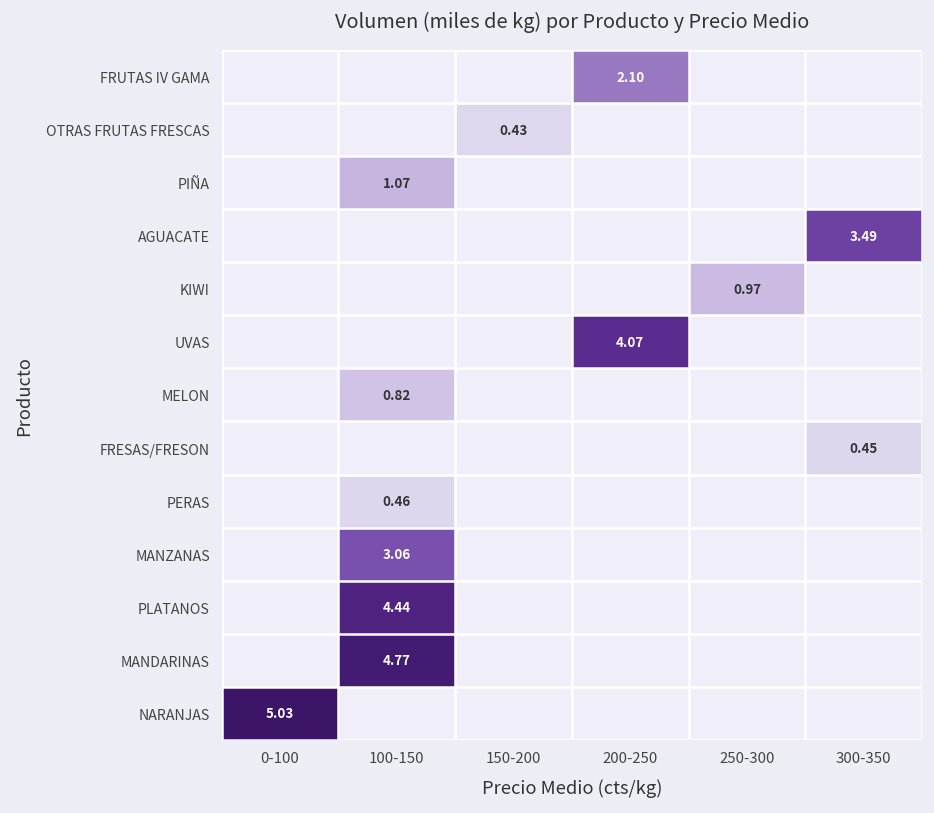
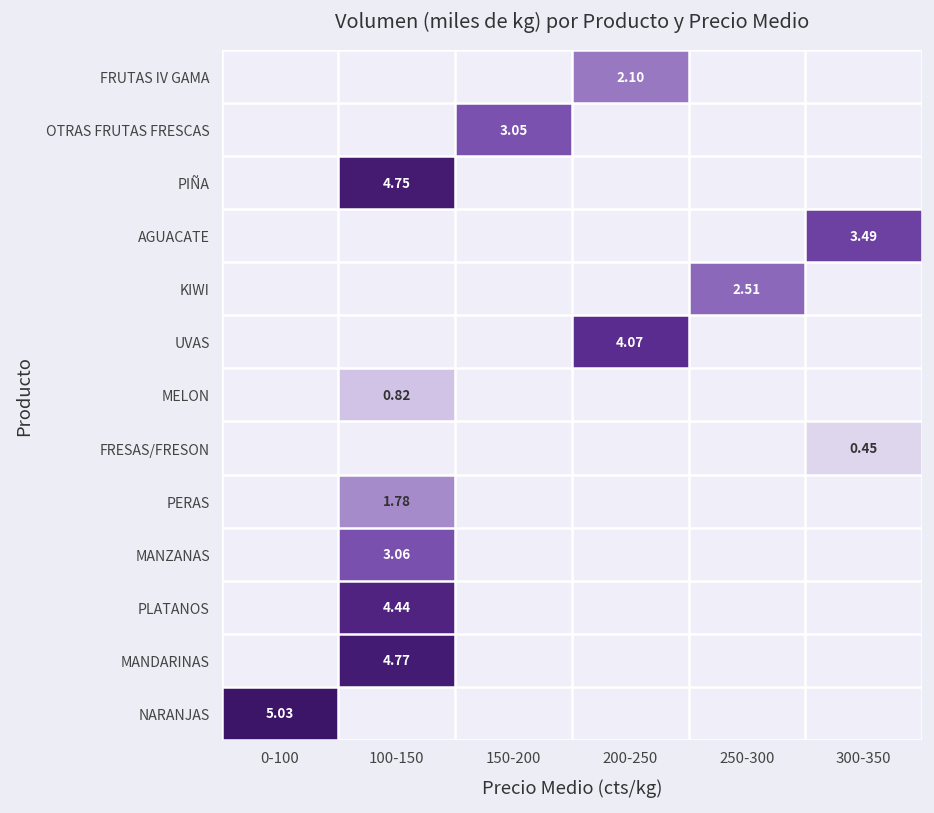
  {
    "FRUTAS IV GAMA": {
      "200-250": 2.10
    },
    "OTRAS FRUTAS FRESCAS": {
-     "150-200": 0.43
+     "150-200": 3.05
    },
    "PIÑA": {
-     "100-150": 1.07
+     "100-150": 4.75
    },
    "AGUACATE": {
      "300-350": 3.49
    },
    "KIWI": {
-     "250-300": 0.97
+     "250-300": 2.51
    },
    "UVAS": {
      "200-250": 4.07
    },
    "MELON": {
      "100-150": 0.82
    },
    "FRESAS/FRESON": {
      "300-350": 0.45
    },
    "PERAS": {
-     "100-150": 0.46
+     "100-150": 1.78
    },
    "MANZANAS": {
      "100-150": 3.06
    },
    "PLATANOS": {
      "100-150": 4.44
    },
    "MANDARINAS": {
      "100-150": 4.77
    },
    "NARANJAS": {
      "0-100": 5.03
    }
  }
